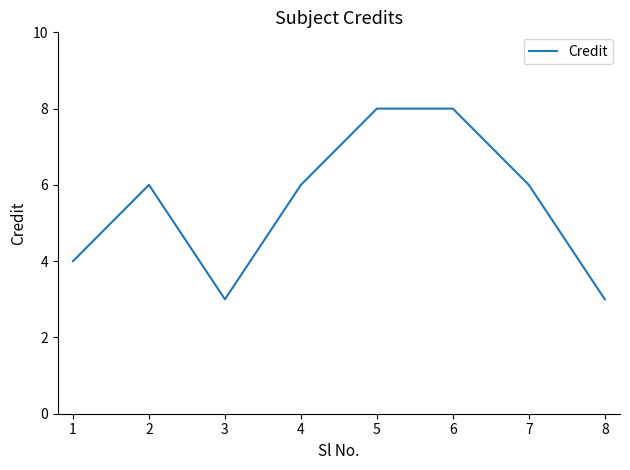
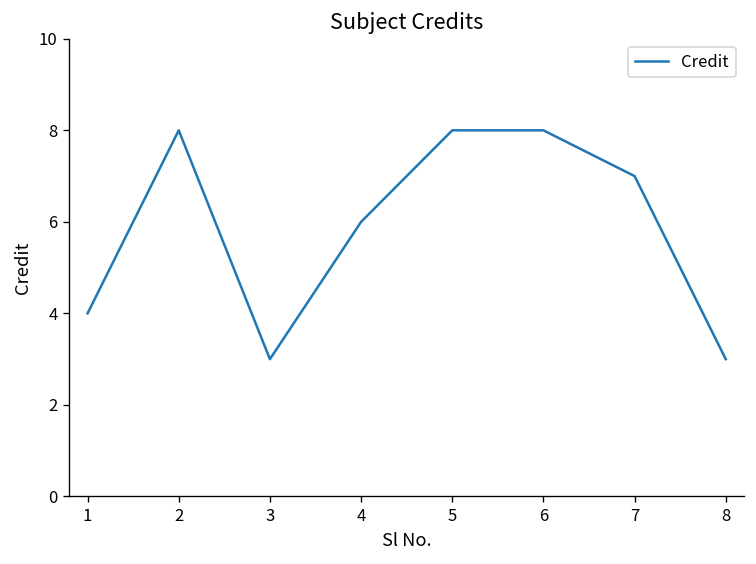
  {
    "1": 4,
-   "2": 6,
+   "2": 8,
    "3": 3,
    "4": 6,
    "5": 8,
    "6": 8,
-   "7": 6,
+   "7": 7,
    "8": 3
  }
